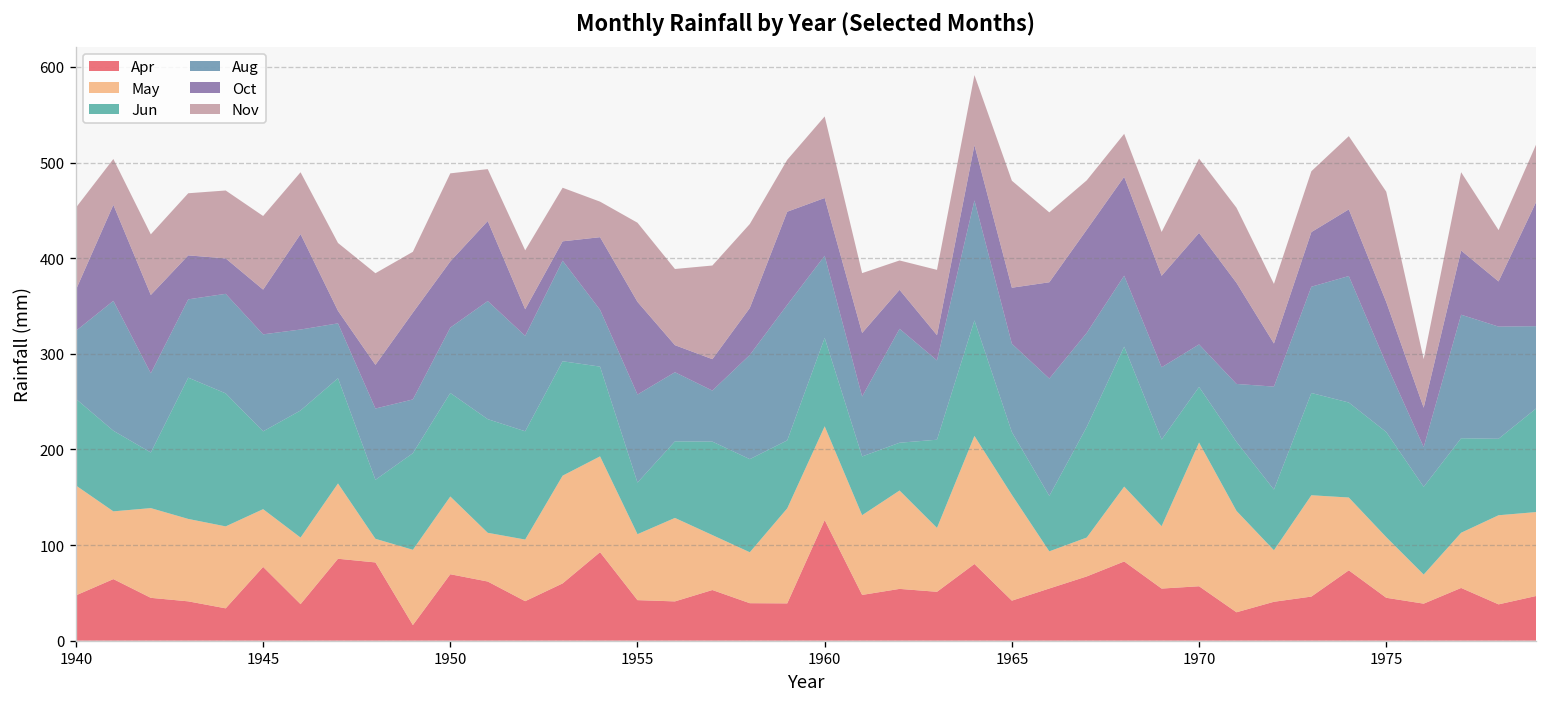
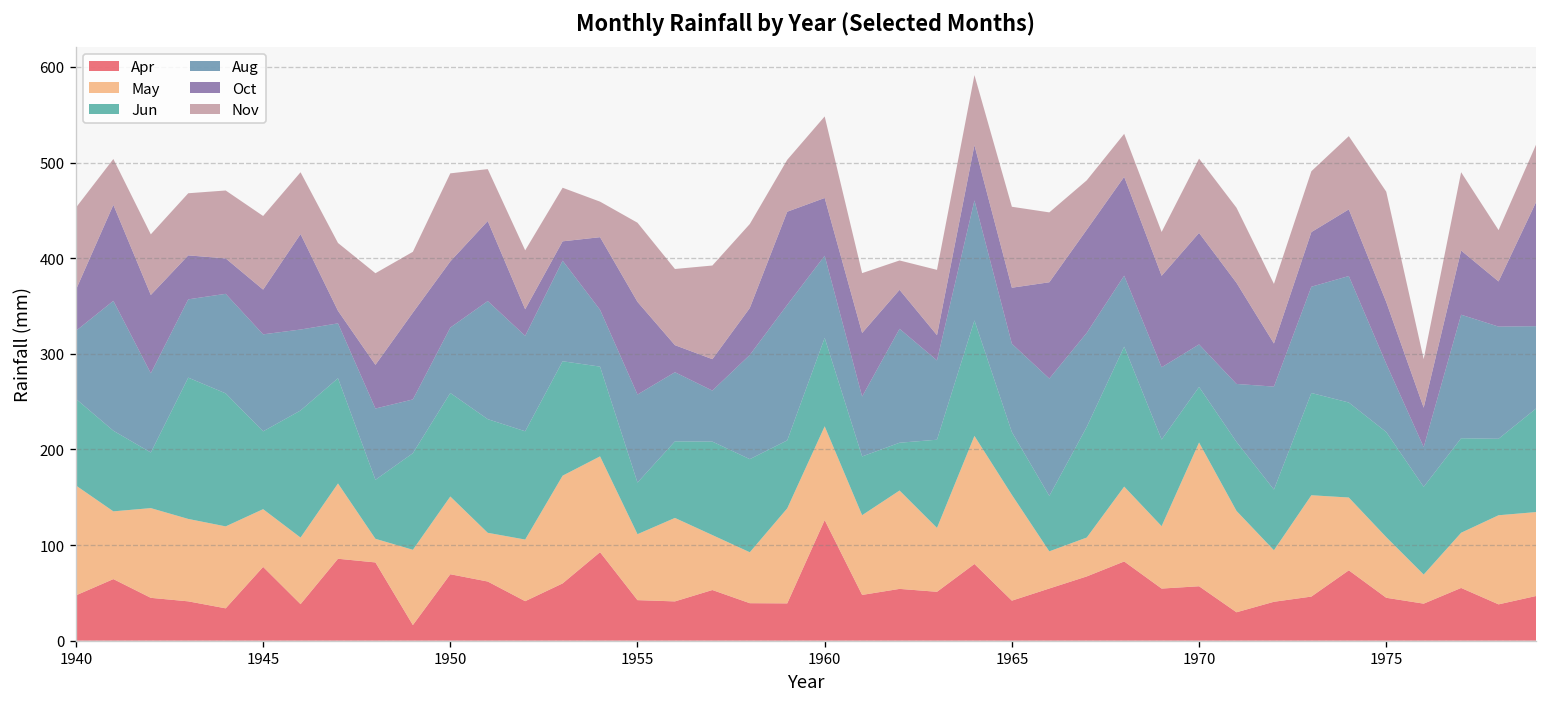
  {
    "Apr": {
      "1940": 50,
      "1945": 80,
      "1950": 70,
      "1955": 40,
      "1960": 130,
      "1965": 40,
      "1970": 60,
      "1975": 40
    },
    "May": {
      "1940": 110,
      "1945": 60,
      "1950": 80,
      "1955": 70,
      "1960": 100,
      "1965": 110,
      "1970": 150,
      "1975": 60
    },
    "Oct": {
      "1940": 40,
      "1945": 50,
      "1950": 70,
      "1955": 100,
      "1960": 60,
      "1965": 60,
      "1970": 120,
      "1975": 60
    },
    "Nov": {
      "1940": 90,
      "1945": 80,
      "1950": 90,
      "1955": 80,
      "1960": 90,
-     "1965": 110,
+     "1965": 80,
      "1970": 80,
      "1975": 120
    }
  }
